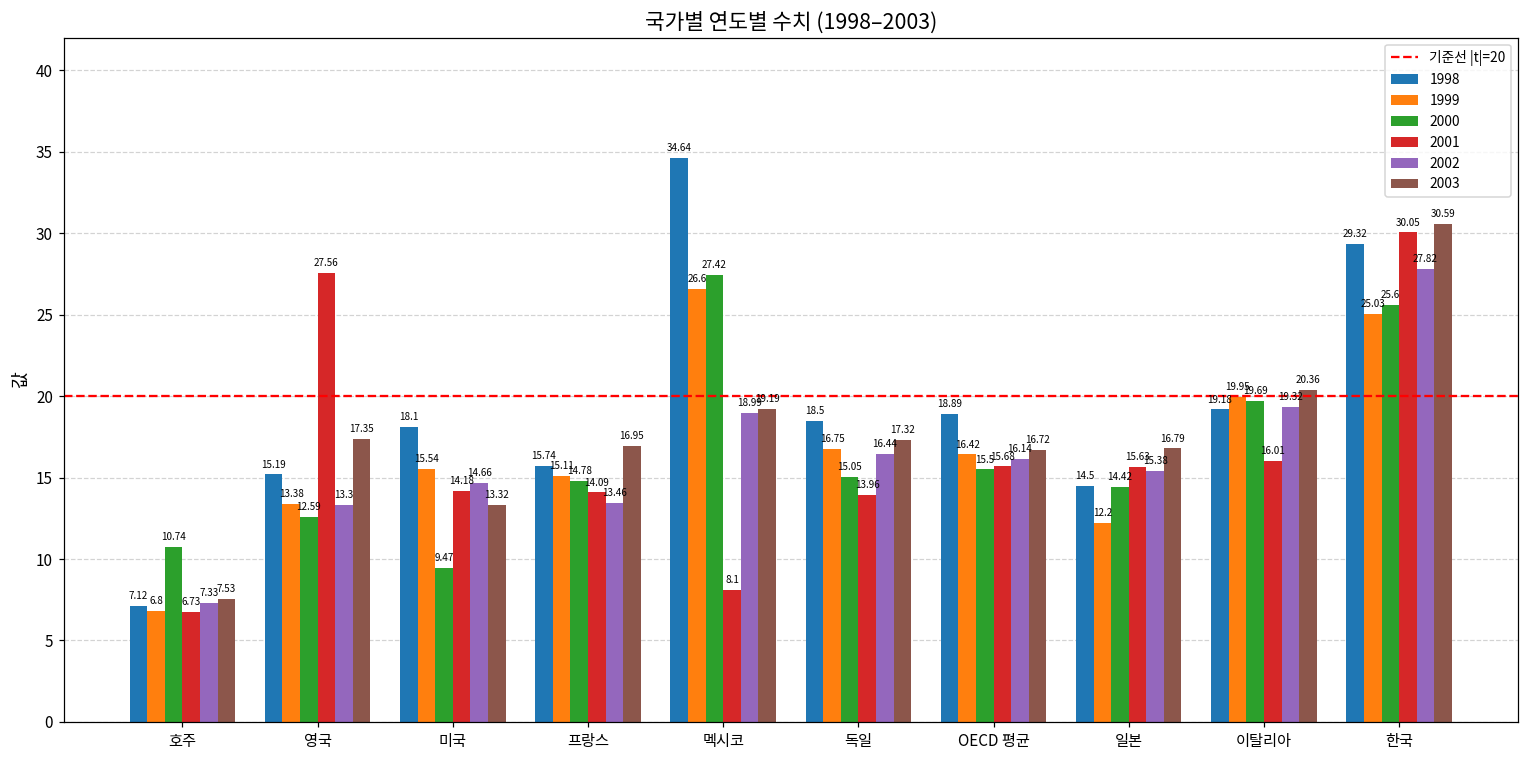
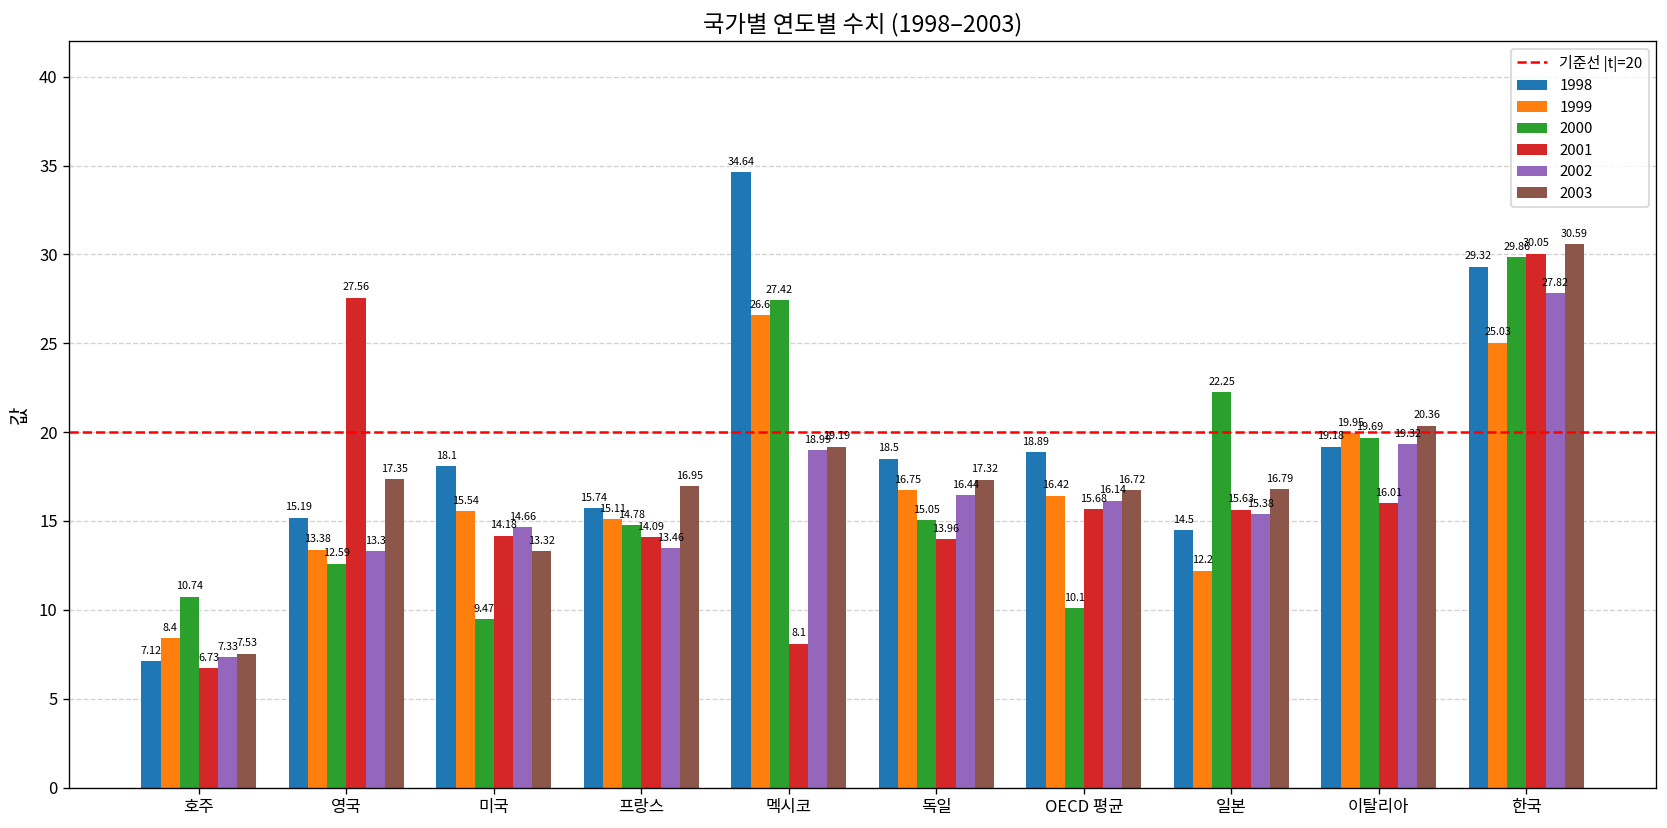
  {
    "1998": {
      "호주": 7.12,
      "영국": 15.19,
      "미국": 18.1,
      "프랑스": 15.74,
      "멕시코": 34.64,
      "독일": 18.5,
      "OECD 평균": 18.89,
      "일본": 14.5,
      "이탈리아": 19.18,
      "한국": 29.32
    },
    "1999": {
-     "호주": 6.8,
+     "호주": 8.4,
      "영국": 13.38,
      "미국": 15.54,
      "프랑스": 15.11,
      "멕시코": 26.6,
      "독일": 16.75,
      "OECD 평균": 16.42,
      "일본": 12.2,
      "한국": 25.03
    },
    "2000": {
      "호주": 10.74,
      "영국": 12.59,
      "미국": 9.47,
      "프랑스": 14.78,
      "멕시코": 27.42,
      "독일": 15.05,
-     "OECD 평균": 15.5,
-     "일본": 14.42,
-     "한국": 25.6
+     "OECD 평균": 10.1,
+     "일본": 22.25,
+     "한국": 29.86
    },
    "2001": {
      "호주": 6.73,
      "영국": 27.56,
      "미국": 14.18,
      "프랑스": 14.09,
      "멕시코": 8.1,
      "독일": 13.96,
      "OECD 평균": 15.68,
      "이탈리아": 16.01
    },
    "2002": {
      "호주": 7.33,
      "영국": 13.3,
      "미국": 14.66,
      "프랑스": 13.46,
      "독일": 16.44,
      "OECD 평균": 16.14,
      "이탈리아": 19.32,
      "한국": 27.82
    },
    "2003": {
      "호주": 7.53,
      "영국": 17.35,
      "미국": 13.32,
      "프랑스": 16.95,
      "독일": 17.32,
      "OECD 평균": 16.72,
      "일본": 16.79,
      "이탈리아": 20.36,
      "한국": 30.59
    }
  }
